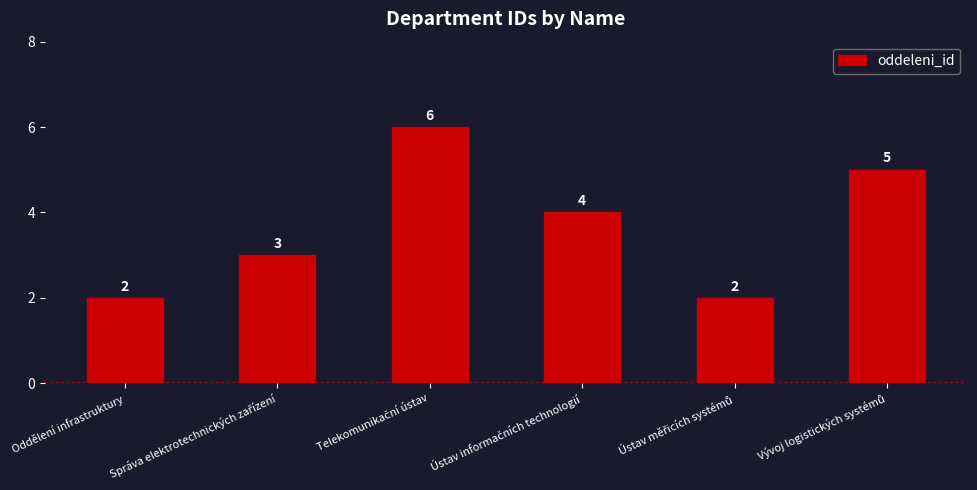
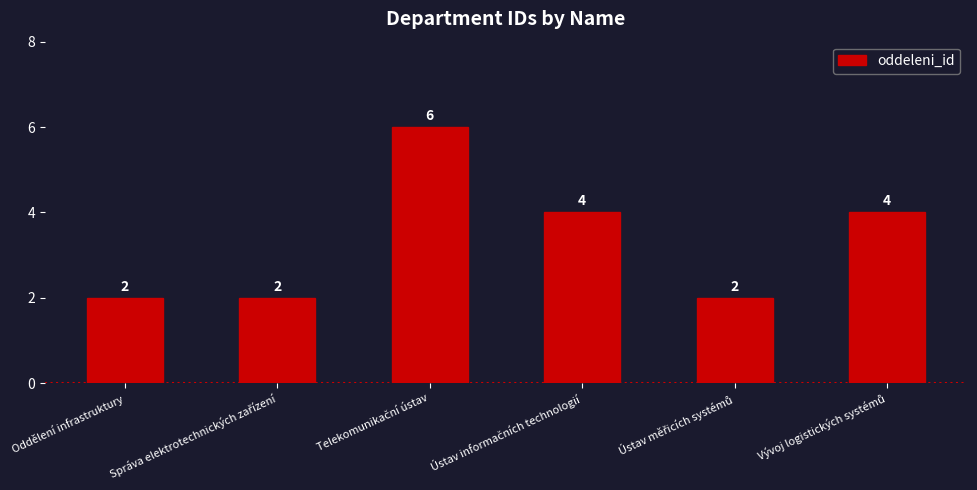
  {
    "Oddělení infrastruktury": 2,
-   "Správa elektrotechnických zařízení": 3,
+   "Správa elektrotechnických zařízení": 2,
    "Telekomunikační ústav": 6,
    "Ústav informačních technologií": 4,
    "Ústav měřicích systémů": 2,
-   "Vývoj logistických systémů": 5
+   "Vývoj logistických systémů": 4
  }
